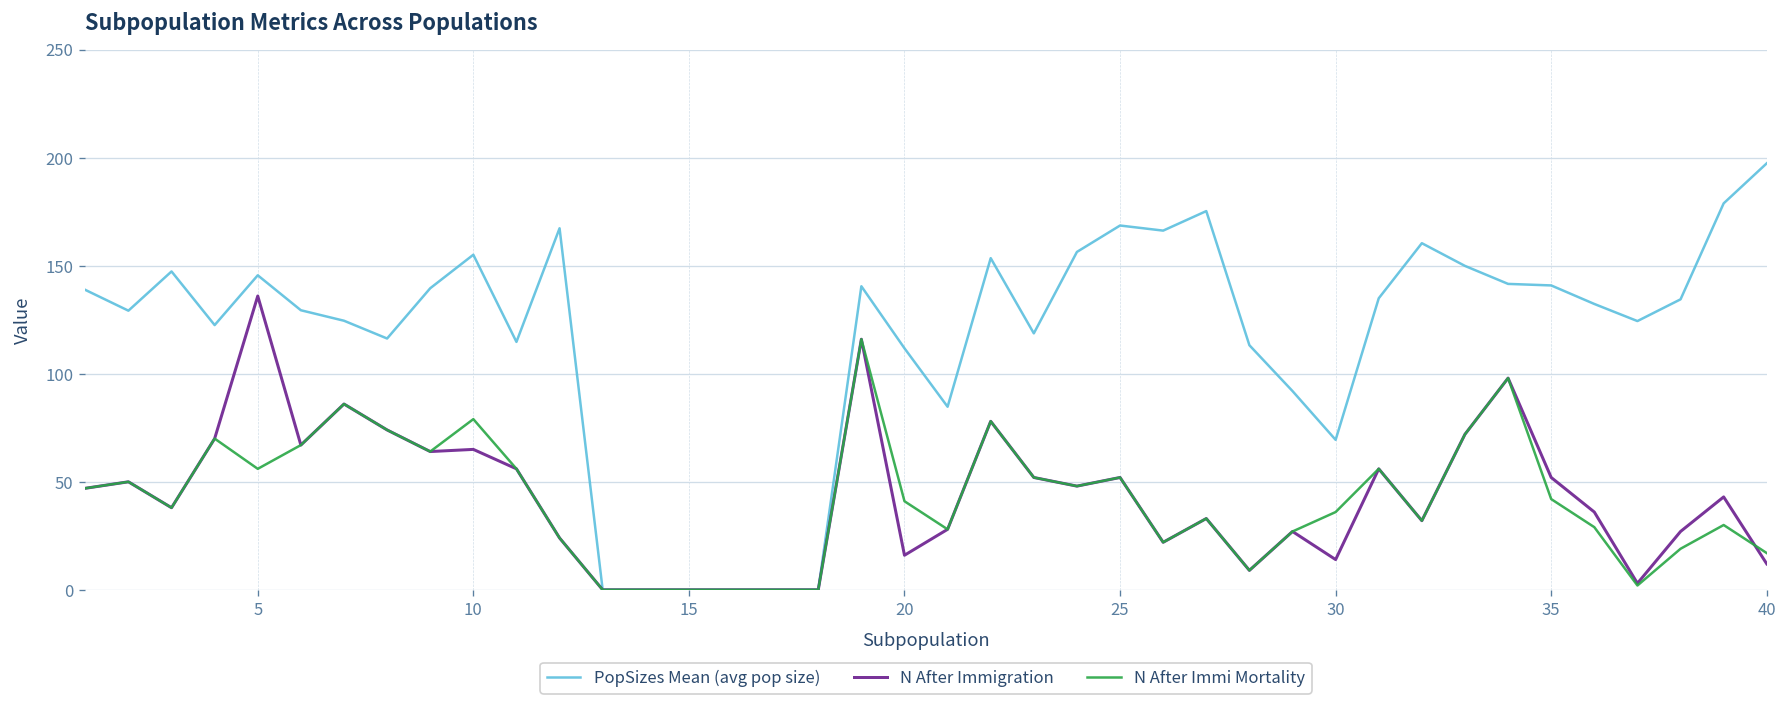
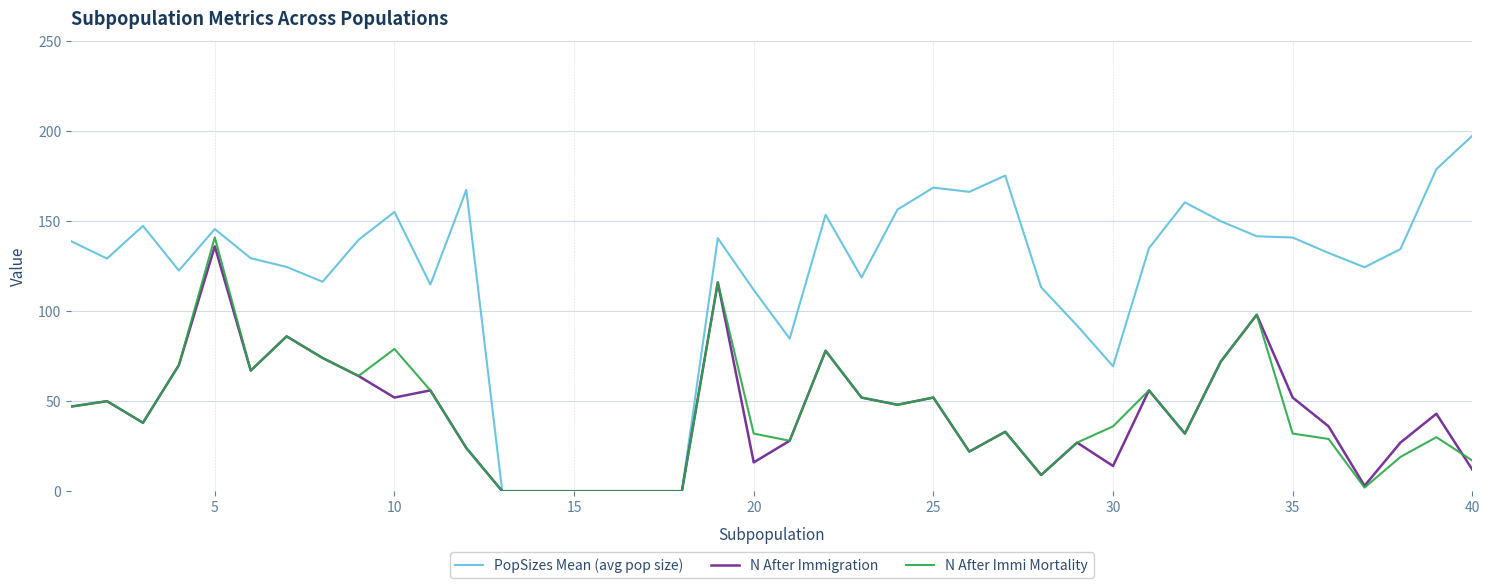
  {
    "PopSizes Mean (avg pop size)": {
      "5": 146,
      "10": 155,
      "20": 112,
      "25": 169,
      "30": 69,
      "35": 141,
      "40": 197
    },
    "N After Immigration": {
      "5": 136,
-     "10": 65,
+     "10": 52,
      "20": 16,
      "30": 14,
      "35": 52,
      "40": 12
    },
    "N After Immi Mortality": {
-     "5": 56,
+     "5": 141,
      "10": 79,
-     "20": 41,
+     "20": 32,
      "30": 36,
-     "35": 42,
+     "35": 32,
      "40": 17
    }
  }
